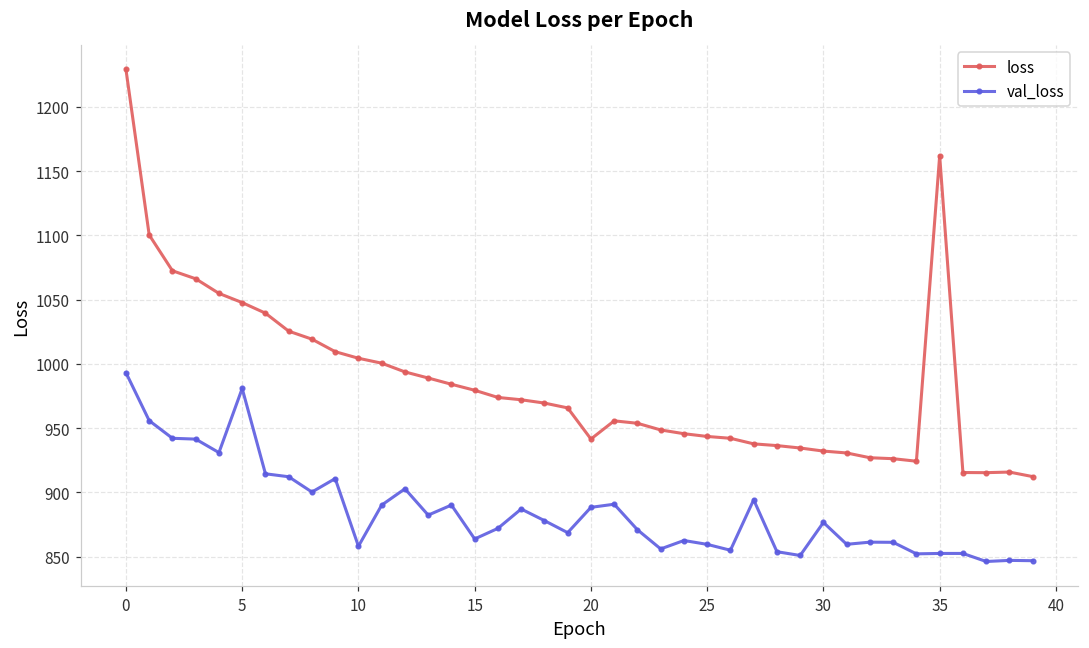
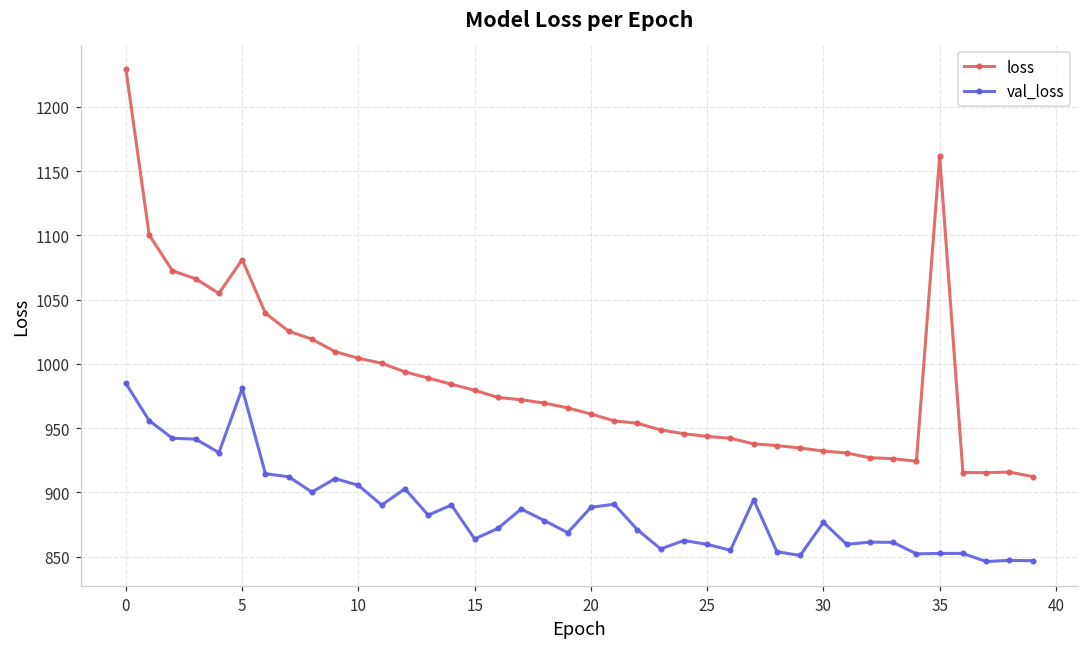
  {
    "loss": {
      "0": 1229,
-     "5": 1048,
+     "5": 1081,
      "10": 1004,
      "15": 979,
-     "20": 942,
+     "20": 961,
      "25": 944,
      "30": 932,
      "35": 1162
    },
    "val_loss": {
-     "0": 993,
+     "0": 985,
      "5": 981,
-     "10": 858,
+     "10": 906,
      "15": 864,
      "20": 888,
      "25": 860,
      "30": 877,
      "35": 853
    }
  }
